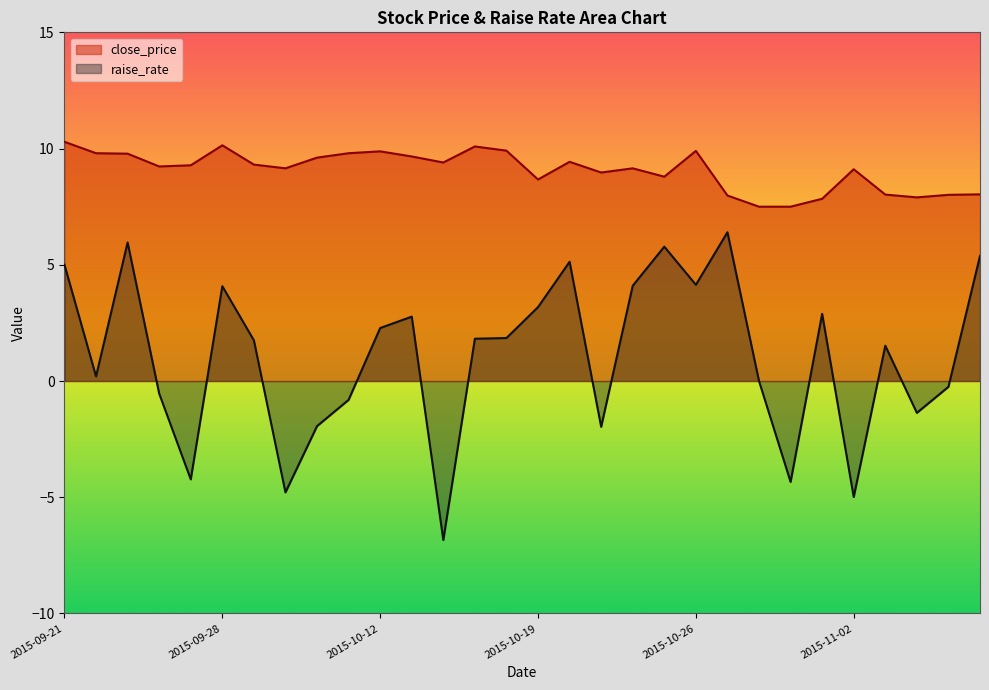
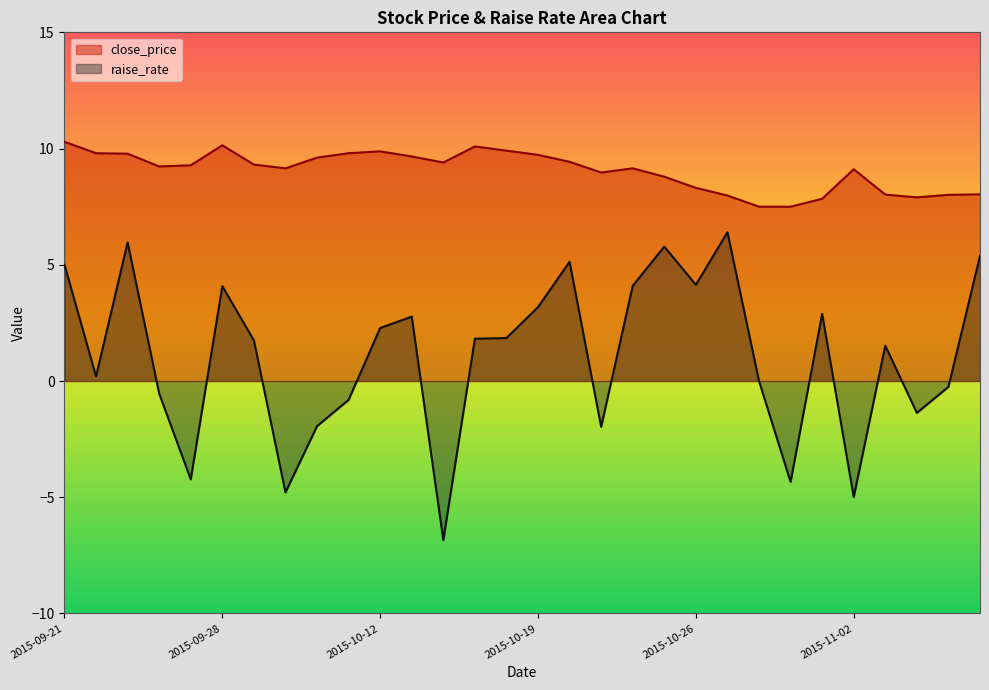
  {
    "close_price": {
      "2015-09-21": 10.3,
      "2015-09-28": 10.1,
      "2015-10-12": 9.9,
-     "2015-10-19": 8.7,
-     "2015-10-26": 9.9,
+     "2015-10-19": 9.7,
+     "2015-10-26": 8.3,
      "2015-11-02": 9.1
    }
  }
